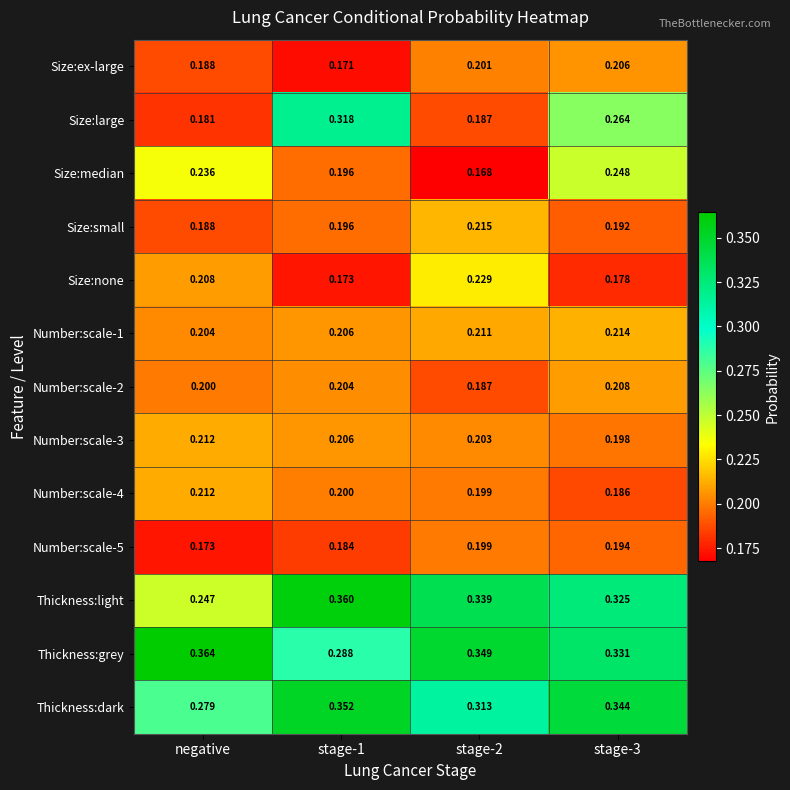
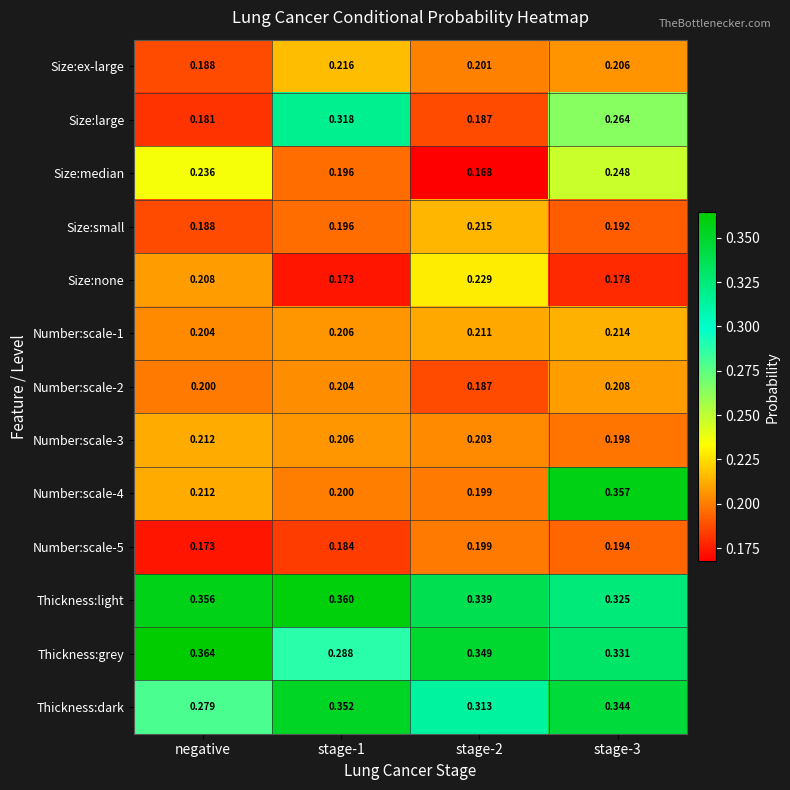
  {
    "Size:ex-large": {
      "negative": 0.188,
-     "stage-1": 0.171,
+     "stage-1": 0.216,
      "stage-2": 0.201,
      "stage-3": 0.206
    },
    "Size:large": {
      "negative": 0.181,
      "stage-1": 0.318,
      "stage-2": 0.187,
      "stage-3": 0.264
    },
    "Size:median": {
      "negative": 0.236,
      "stage-1": 0.196,
      "stage-2": 0.168,
      "stage-3": 0.248
    },
    "Size:small": {
      "negative": 0.188,
      "stage-1": 0.196,
      "stage-2": 0.215,
      "stage-3": 0.192
    },
    "Size:none": {
      "negative": 0.208,
      "stage-1": 0.173,
      "stage-2": 0.229,
      "stage-3": 0.178
    },
    "Number:scale-1": {
      "negative": 0.204,
      "stage-1": 0.206,
      "stage-2": 0.211,
      "stage-3": 0.214
    },
    "Number:scale-2": {
      "negative": 0.200,
      "stage-1": 0.204,
      "stage-2": 0.187,
      "stage-3": 0.208
    },
    "Number:scale-3": {
      "negative": 0.212,
      "stage-1": 0.206,
      "stage-2": 0.203,
      "stage-3": 0.198
    },
    "Number:scale-4": {
      "negative": 0.212,
      "stage-1": 0.200,
      "stage-2": 0.199,
-     "stage-3": 0.186
+     "stage-3": 0.357
    },
    "Number:scale-5": {
      "negative": 0.173,
      "stage-1": 0.184,
      "stage-2": 0.199,
      "stage-3": 0.194
    },
    "Thickness:light": {
-     "negative": 0.247,
+     "negative": 0.356,
      "stage-1": 0.360,
      "stage-2": 0.339,
      "stage-3": 0.325
    },
    "Thickness:grey": {
      "negative": 0.364,
      "stage-1": 0.288,
      "stage-2": 0.349,
      "stage-3": 0.331
    },
    "Thickness:dark": {
      "negative": 0.279,
      "stage-1": 0.352,
      "stage-2": 0.313,
      "stage-3": 0.344
    }
  }
